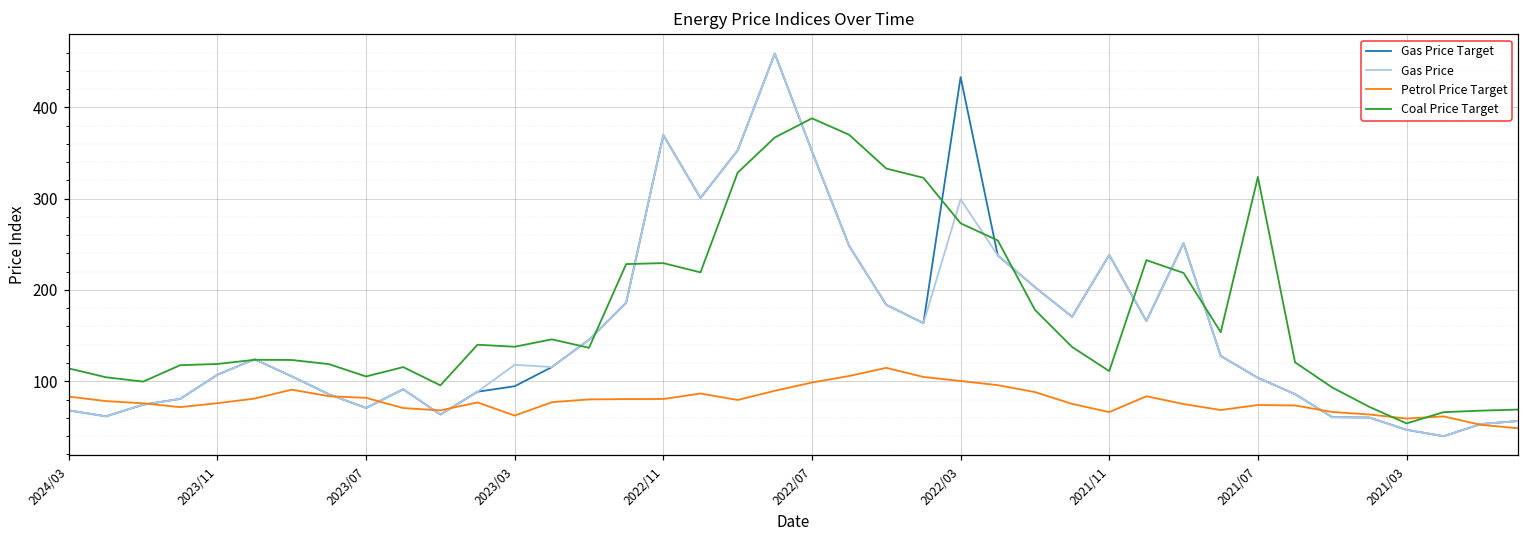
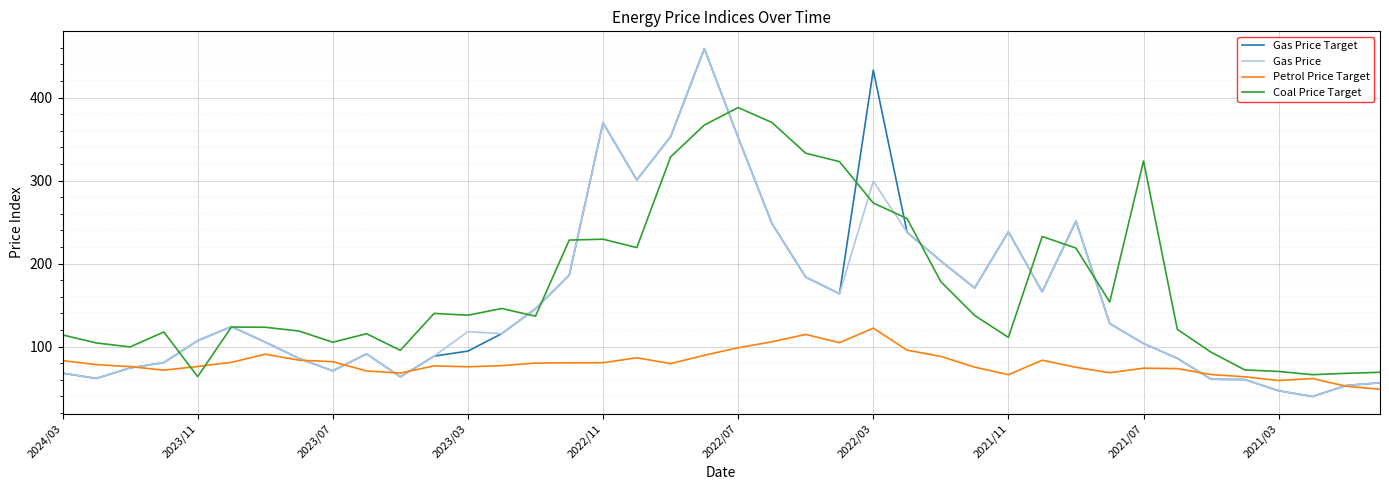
  {
    "Gas Price Target": {
      "2023/03": 90,
      "2022/03": 430
    },
    "Gas Price": {
      "2023/03": 120,
      "2022/03": 300
    },
    "Petrol Price Target": {
      "2024/03": 80,
      "2023/11": 80,
      "2023/07": 80,
-     "2023/03": 60,
+     "2023/03": 80,
      "2022/11": 80,
      "2022/07": 100,
-     "2022/03": 100,
+     "2022/03": 120,
      "2021/11": 70,
      "2021/07": 70,
      "2021/03": 60
    },
    "Coal Price Target": {
      "2024/03": 110,
-     "2023/11": 120,
+     "2023/11": 60,
      "2023/07": 110,
      "2023/03": 140,
      "2022/11": 230,
      "2022/07": 390,
      "2022/03": 270,
      "2021/11": 110,
      "2021/07": 320,
-     "2021/03": 50
+     "2021/03": 70
    }
  }
